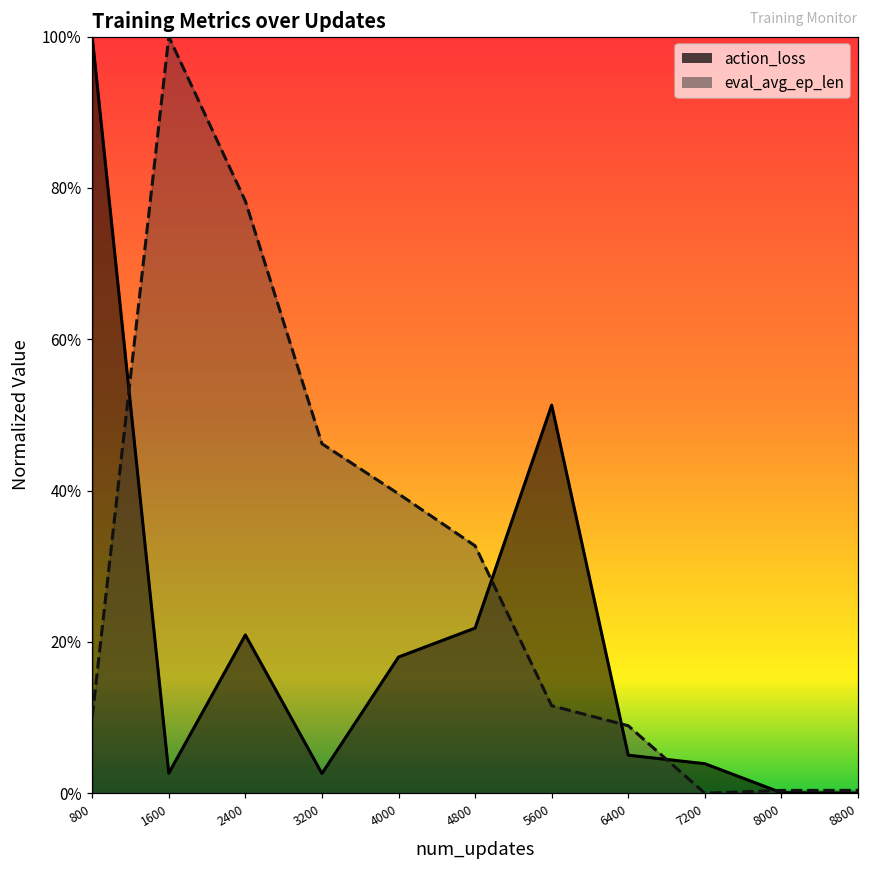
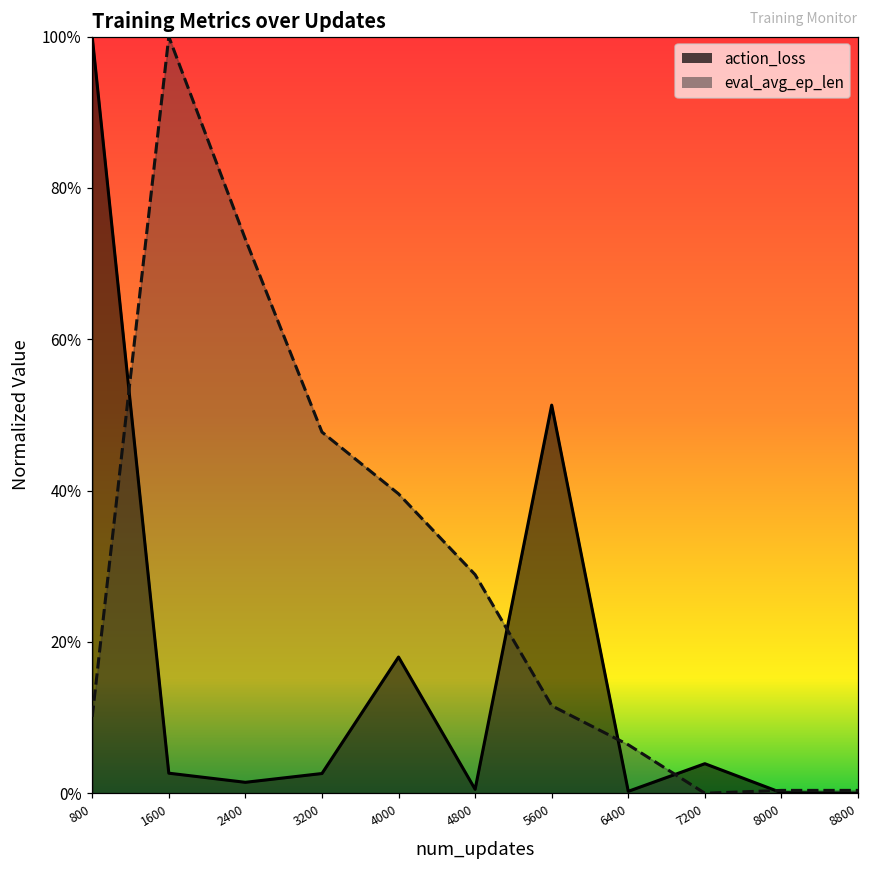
  {
    "action_loss": {
      "800": "100%",
      "1600": "3%",
-     "2400": "21%",
+     "2400": "1%",
      "3200": "3%",
      "4000": "18%",
-     "4800": "22%",
+     "4800": "1%",
      "5600": "51%",
-     "6400": "5%",
+     "6400": "0%",
      "7200": "4%",
      "8800": "0%"
    },
    "eval_avg_ep_len": {
      "800": "10%",
      "1600": "100%",
-     "2400": "78%",
-     "3200": "46%",
+     "2400": "73%",
+     "3200": "48%",
      "4000": "40%",
-     "4800": "33%",
+     "4800": "29%",
      "5600": "12%",
-     "6400": "9%",
+     "6400": "6%",
      "7200": "0%",
      "8800": "0%"
    }
  }
